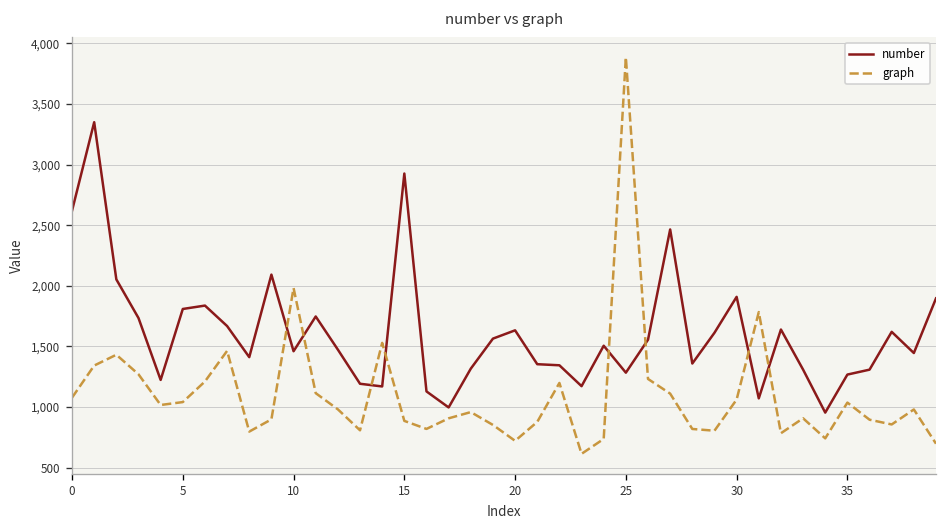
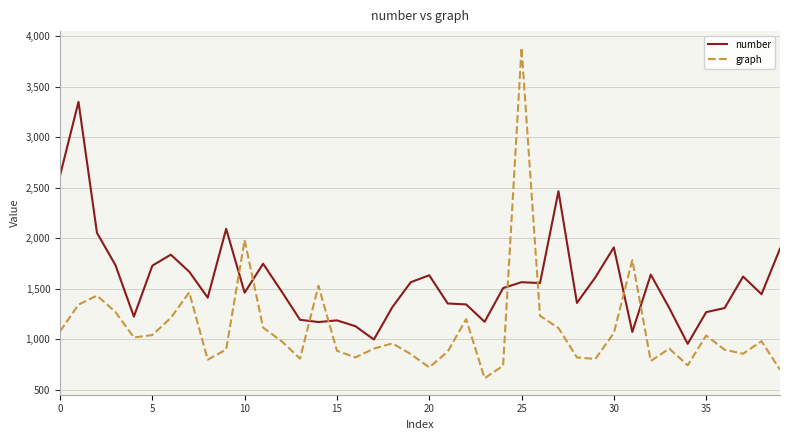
  {
    "number": {
      "0": "2,620",
-     "5": "1,810",
+     "5": "1,730",
      "10": "1,460",
-     "15": "2,930",
+     "15": "1,190",
      "20": "1,630",
-     "25": "1,280",
+     "25": "1,560",
      "30": "1,910",
      "35": "1,270"
    },
    "graph": {
      "0": "1,080",
      "5": "1,040",
      "10": "1,980",
      "15": "890",
      "20": "720",
      "25": "3,890",
      "30": "1,060",
      "35": "1,040"
    }
  }
